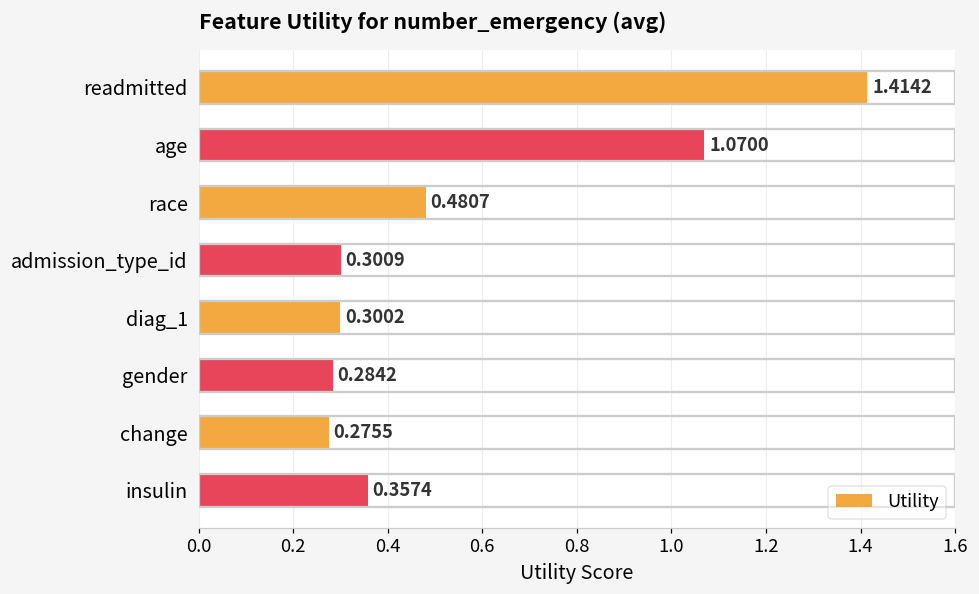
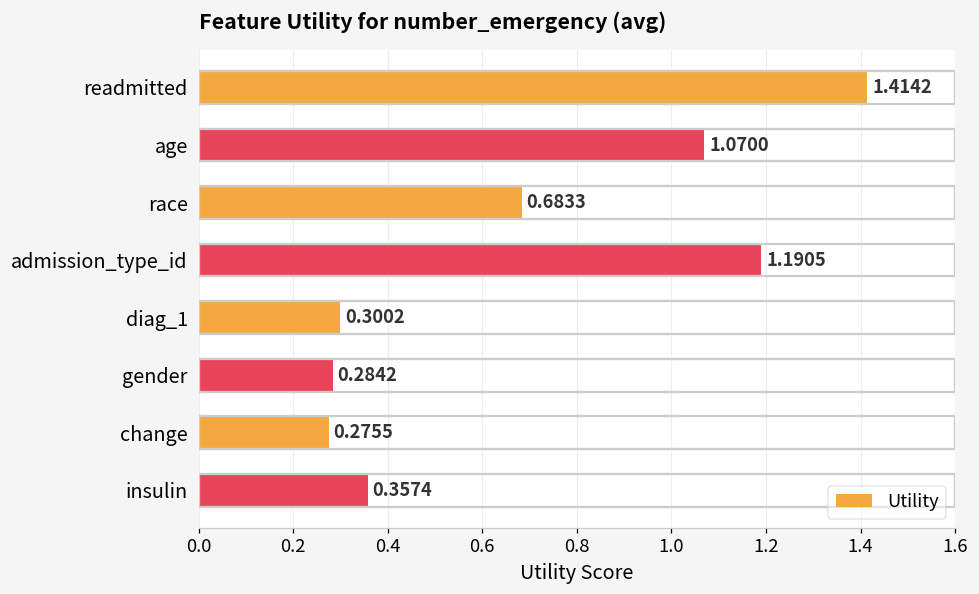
  {
    "readmitted": 1.4142,
    "age": 1.0700,
-   "race": 0.4807,
-   "admission_type_id": 0.3009,
+   "race": 0.6833,
+   "admission_type_id": 1.1905,
    "diag_1": 0.3002,
    "gender": 0.2842,
    "change": 0.2755,
    "insulin": 0.3574
  }
